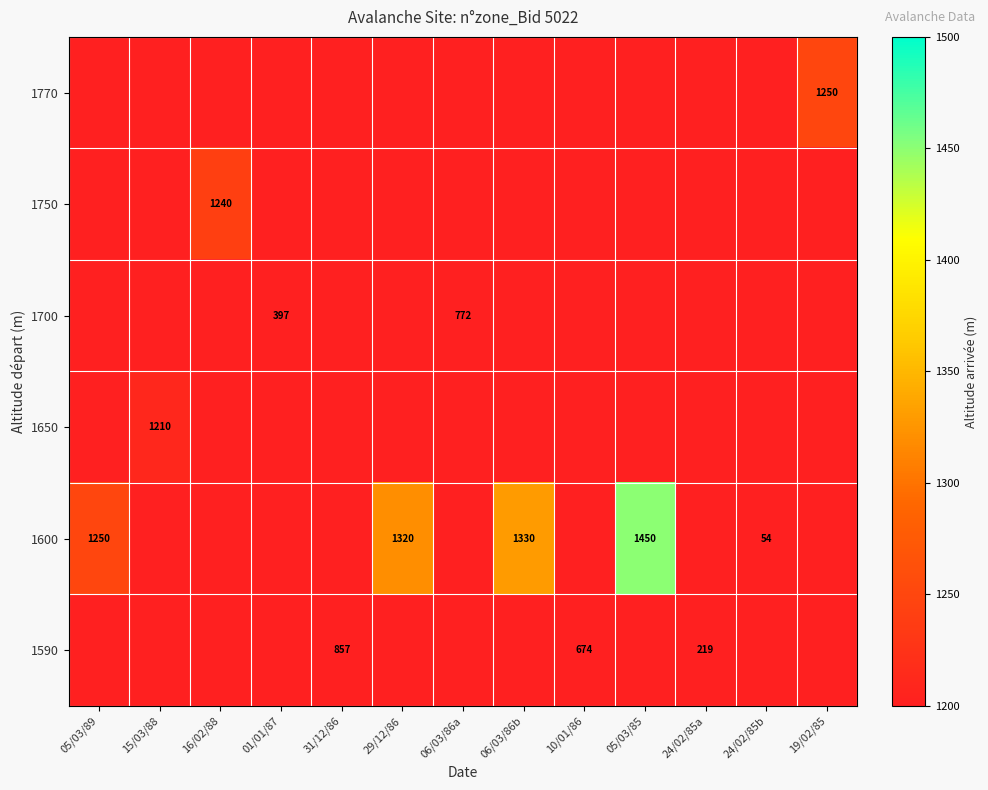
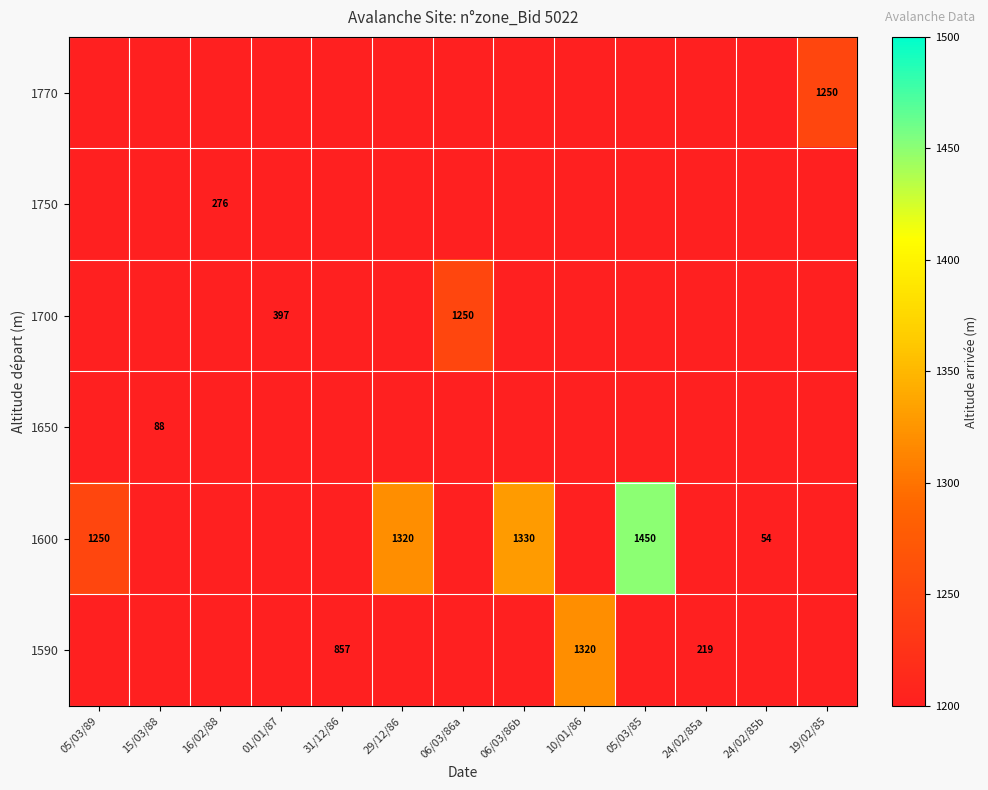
  {
    "1770": {
      "19/02/85": 1250
    },
    "1750": {
-     "16/02/88": 1240
+     "16/02/88": 276
    },
    "1700": {
      "01/01/87": 397,
-     "06/03/86a": 772
+     "06/03/86a": 1250
    },
    "1650": {
-     "15/03/88": 1210
+     "15/03/88": 88
    },
    "1600": {
      "05/03/89": 1250,
      "29/12/86": 1320,
      "06/03/86b": 1330,
      "05/03/85": 1450,
      "24/02/85b": 54
    },
    "1590": {
      "31/12/86": 857,
-     "10/01/86": 674,
+     "10/01/86": 1320,
      "24/02/85a": 219
    }
  }
